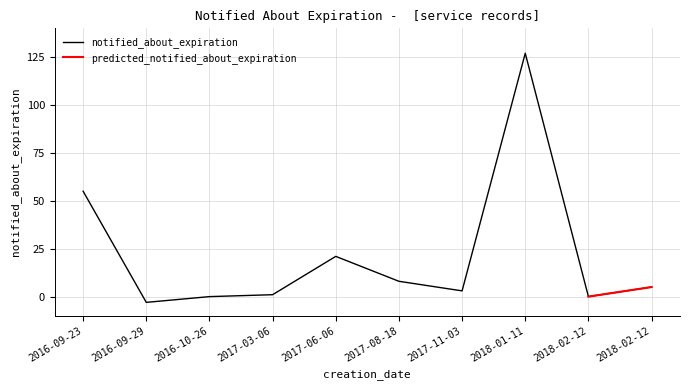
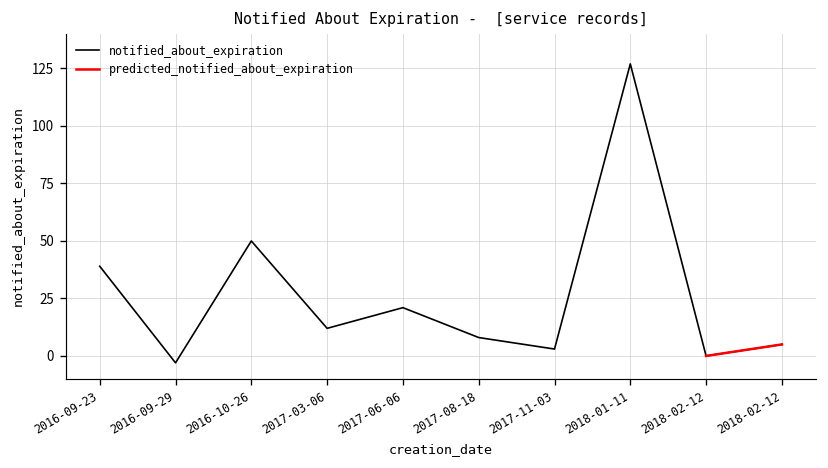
  {
    "notified_about_expiration": {
-     "2016-09-23": 55,
+     "2016-09-23": 39,
      "2016-09-29": -3,
-     "2016-10-26": 0,
-     "2017-03-06": 1,
+     "2016-10-26": 50,
+     "2017-03-06": 12,
      "2017-06-06": 21,
      "2017-08-18": 8,
      "2017-11-03": 3,
      "2018-01-11": 127
    }
  }
